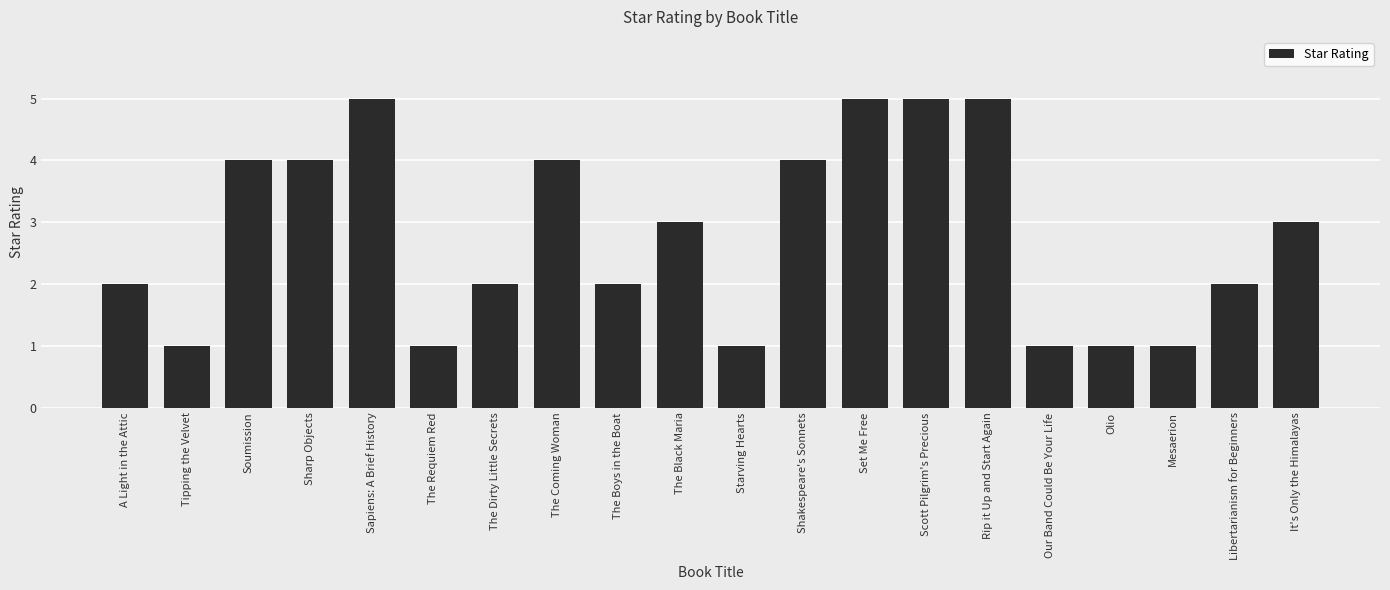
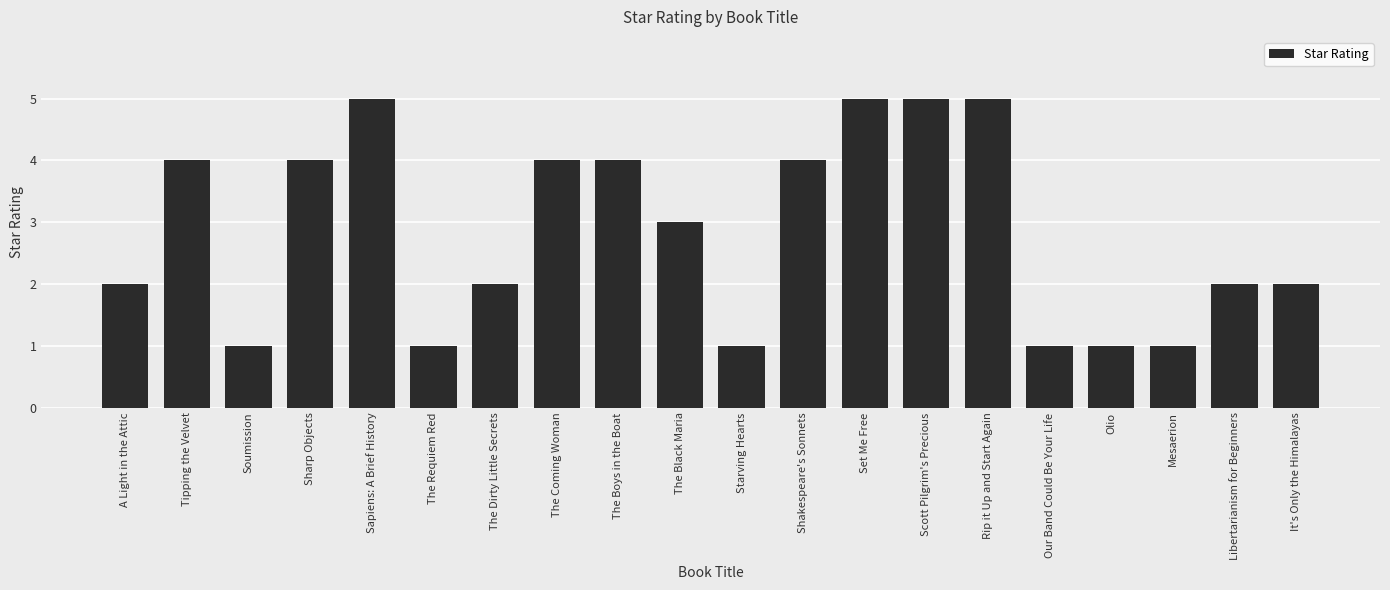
  {
    "A Light in the Attic": 2,
-   "Tipping the Velvet": 1,
-   "Soumission": 4,
+   "Tipping the Velvet": 4,
+   "Soumission": 1,
    "Sharp Objects": 4,
    "Sapiens: A Brief History": 5,
    "The Requiem Red": 1,
    "The Dirty Little Secrets": 2,
    "The Coming Woman": 4,
-   "The Boys in the Boat": 2,
+   "The Boys in the Boat": 4,
    "The Black Maria": 3,
    "Starving Hearts": 1,
    "Shakespeare's Sonnets": 4,
    "Set Me Free": 5,
    "Scott Pilgrim's Precious": 5,
    "Rip it Up and Start Again": 5,
    "Our Band Could Be Your Life": 1,
    "Olio": 1,
    "Mesaerion": 1,
    "Libertarianism for Beginners": 2,
-   "It's Only the Himalayas": 3
+   "It's Only the Himalayas": 2
  }
